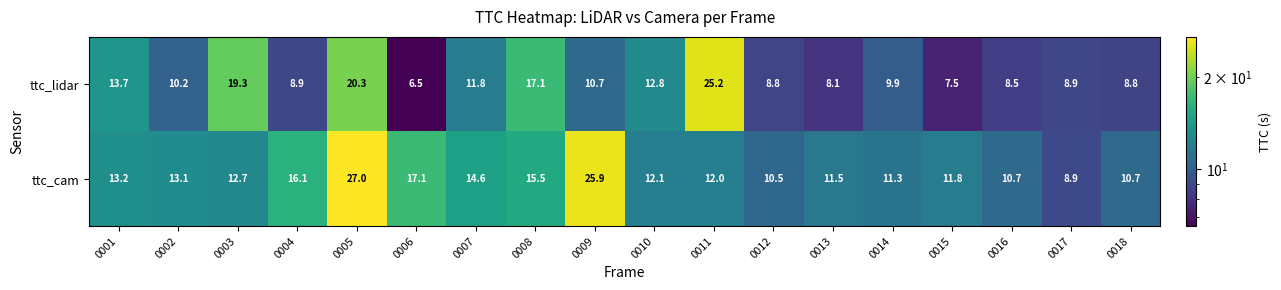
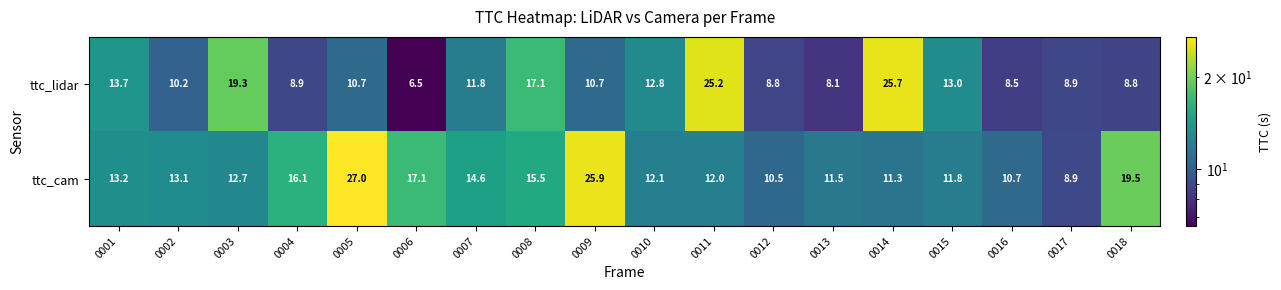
  {
    "ttc_lidar": {
      "0001": 13.7,
      "0002": 10.2,
      "0003": 19.3,
      "0004": 8.9,
-     "0005": 20.3,
+     "0005": 10.7,
      "0006": 6.5,
      "0007": 11.8,
      "0008": 17.1,
      "0009": 10.7,
      "0010": 12.8,
      "0011": 25.2,
      "0012": 8.8,
      "0013": 8.1,
-     "0014": 9.9,
-     "0015": 7.5,
+     "0014": 25.7,
+     "0015": 13.0,
      "0016": 8.5,
      "0017": 8.9,
      "0018": 8.8
    },
    "ttc_cam": {
      "0001": 13.2,
      "0002": 13.1,
      "0003": 12.7,
      "0004": 16.1,
      "0005": 27.0,
      "0006": 17.1,
      "0007": 14.6,
      "0008": 15.5,
      "0009": 25.9,
      "0010": 12.1,
      "0011": 12.0,
      "0012": 10.5,
      "0013": 11.5,
      "0014": 11.3,
      "0015": 11.8,
      "0016": 10.7,
      "0017": 8.9,
-     "0018": 10.7
+     "0018": 19.5
    }
  }
